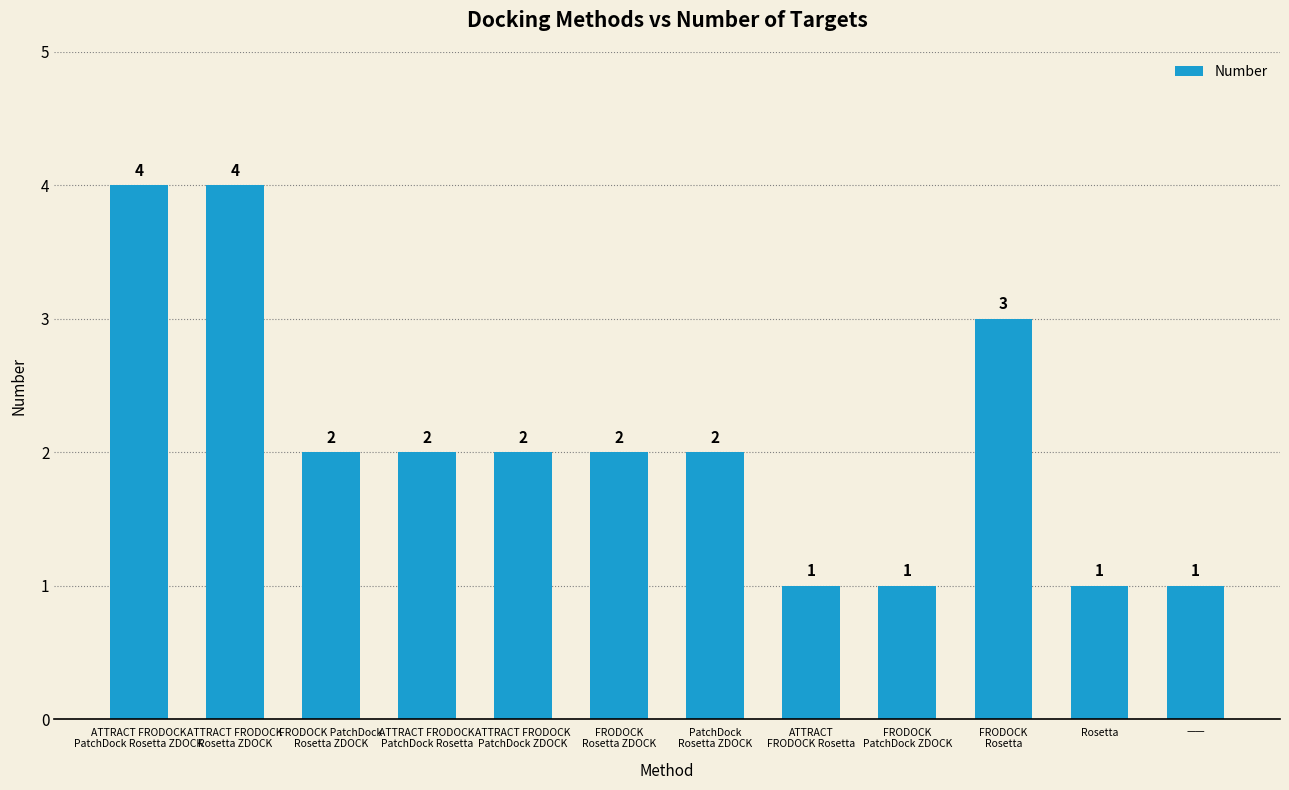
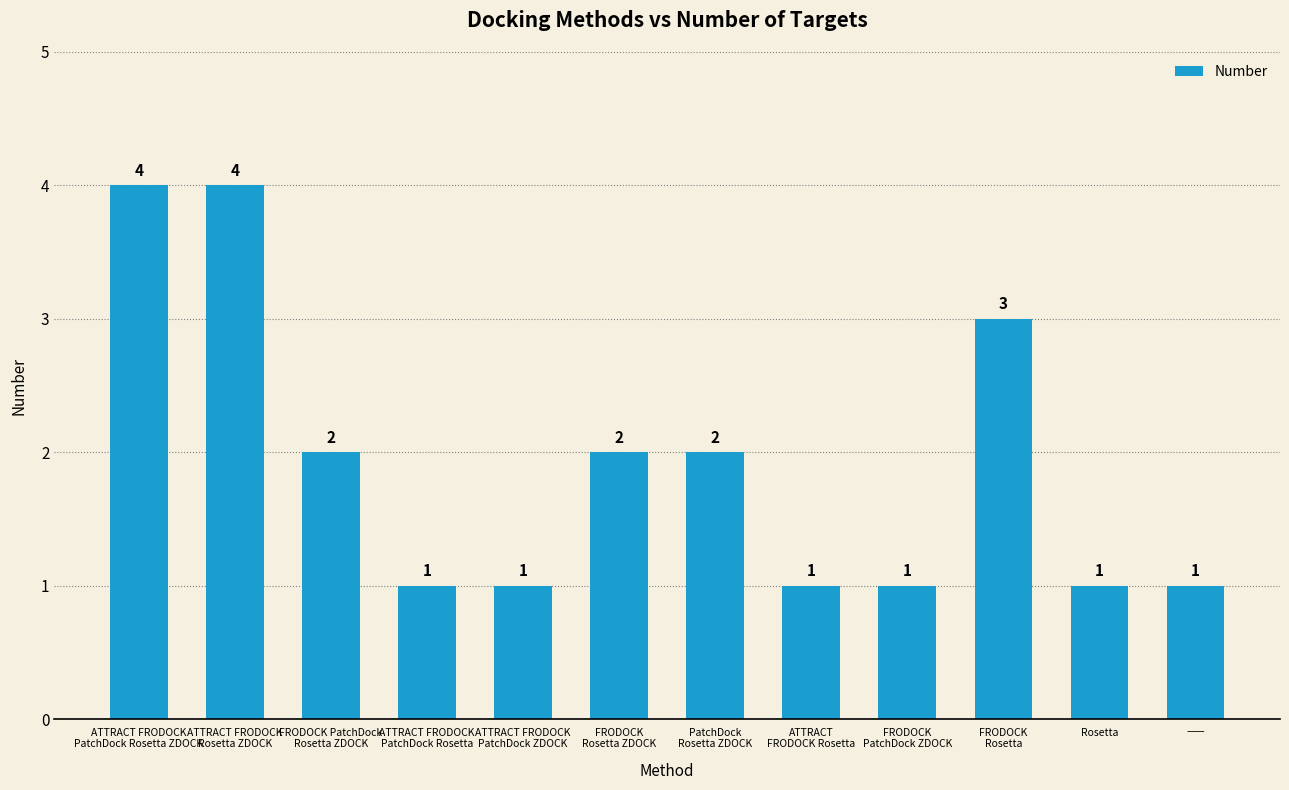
  {
    "ATTRACT FRODOCK PatchDock Rosetta ZDOCK": 4,
    "FRODOCK PatchDock Rosetta ZDOCK": 2,
-   "ATTRACT FRODOCK PatchDock Rosetta": 2,
-   "ATTRACT FRODOCK PatchDock ZDOCK": 2,
+   "ATTRACT FRODOCK PatchDock Rosetta": 1,
+   "ATTRACT FRODOCK PatchDock ZDOCK": 1,
    "FRODOCK Rosetta ZDOCK": 2,
    "PatchDock Rosetta ZDOCK": 2,
    "ATTRACT FRODOCK Rosetta": 1,
    "FRODOCK PatchDock ZDOCK": 1,
    "FRODOCK Rosetta": 3,
    "Rosetta": 1,
    "——": 1
  }
